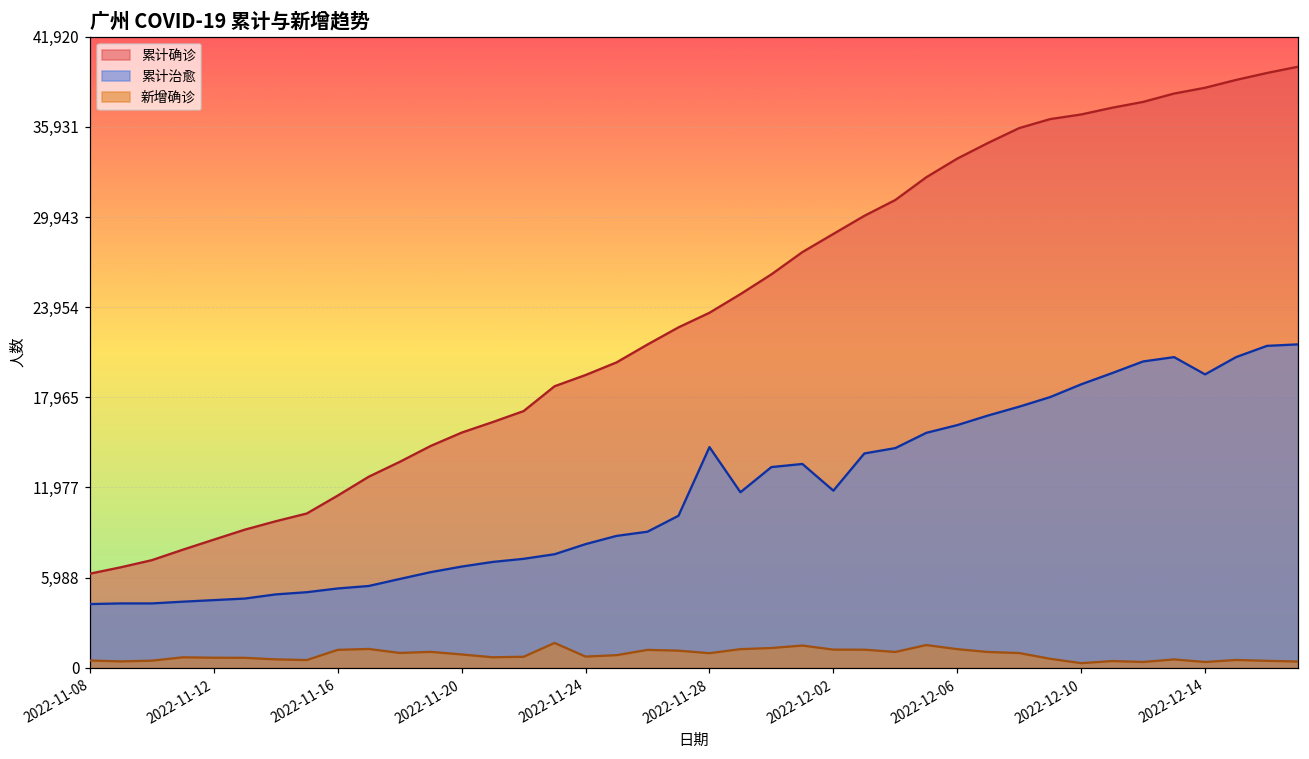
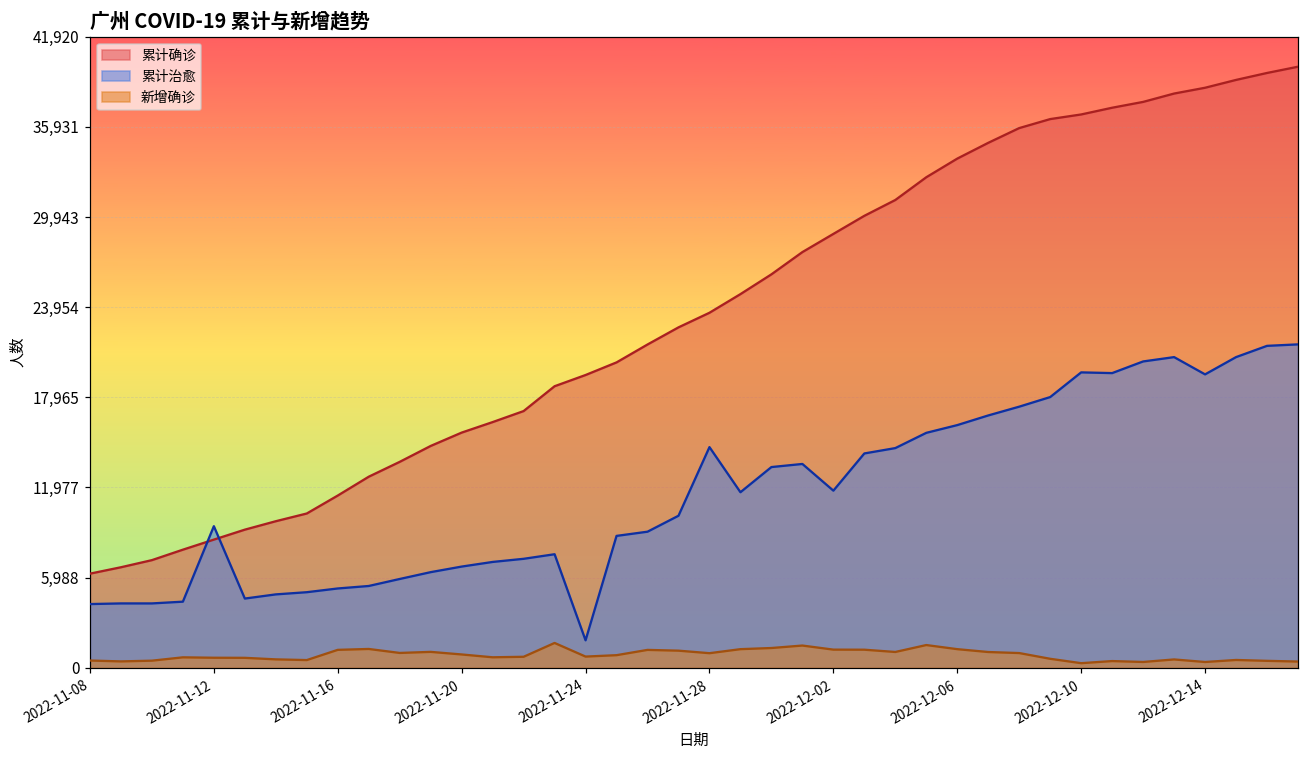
  {
    "累计治愈": {
      "2022-11-08": "4,200",
-     "2022-11-12": "4,500",
+     "2022-11-12": "9,400",
      "2022-11-16": "5,300",
      "2022-11-20": "6,700",
-     "2022-11-24": "8,200",
+     "2022-11-24": "1,800",
      "2022-11-28": "14,700",
      "2022-12-02": "11,800",
      "2022-12-06": "16,100",
-     "2022-12-10": "18,800",
+     "2022-12-10": "19,600",
      "2022-12-14": "19,500"
    }
  }
